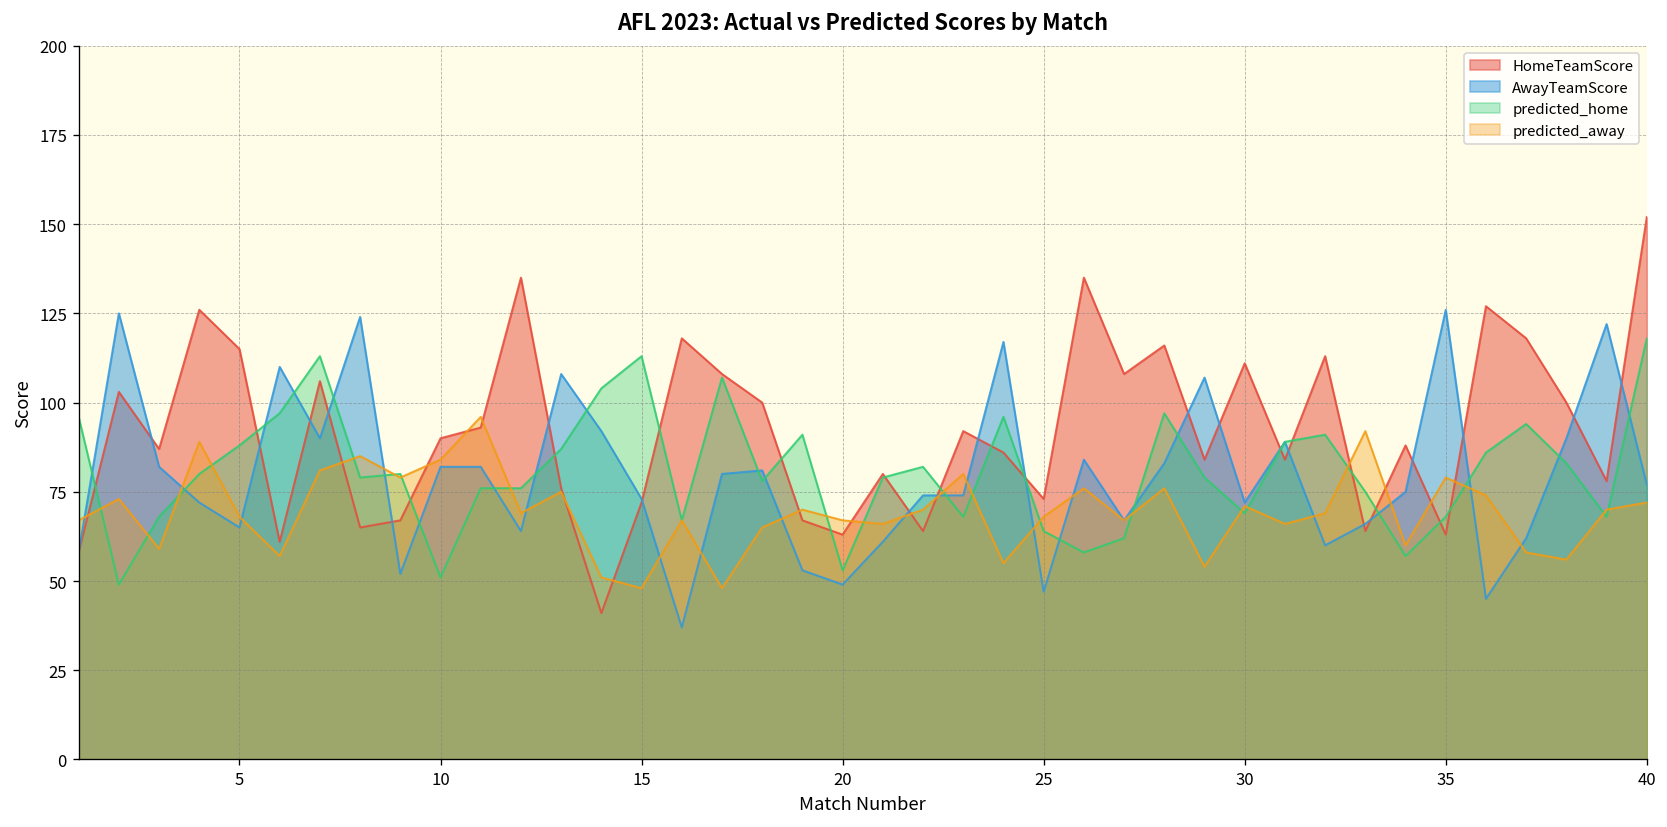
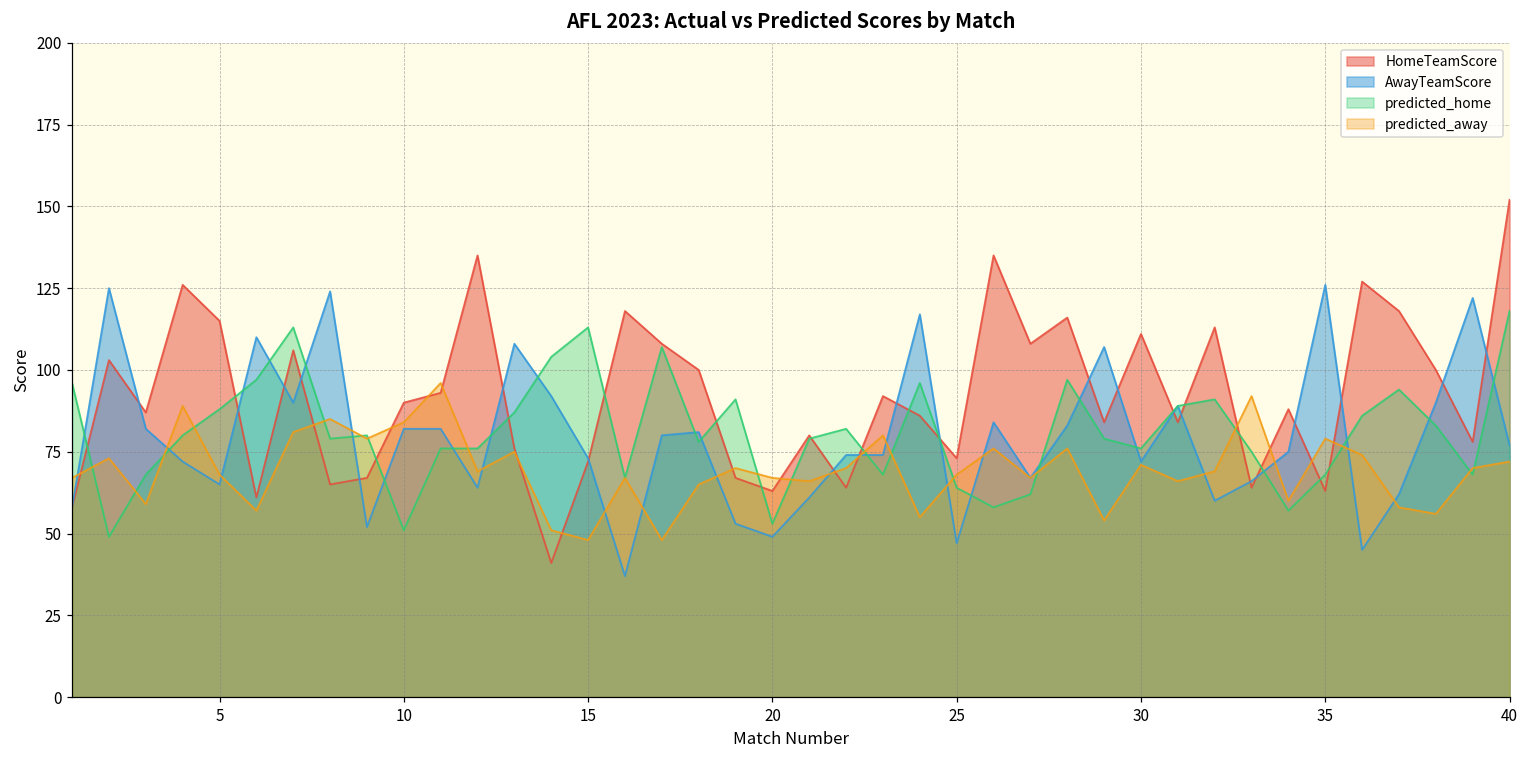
  {
    "HomeTeamScore": {
      "5": 115,
      "10": 90,
      "15": 72,
      "20": 63,
      "25": 73,
      "30": 111,
      "35": 63,
      "40": 152
    },
    "AwayTeamScore": {
      "5": 65,
      "10": 82,
      "15": 73,
      "20": 49,
      "25": 47,
      "30": 72,
      "35": 126,
      "40": 77
    },
    "predicted_home": {
      "5": 88,
      "10": 51,
      "15": 113,
      "20": 53,
      "25": 64,
-     "30": 69,
+     "30": 76,
      "35": 68,
      "40": 118
    },
    "predicted_away": {
      "5": 68,
      "10": 84,
      "15": 48,
      "20": 67,
      "25": 68,
      "30": 71,
      "35": 79,
      "40": 72
    }
  }
